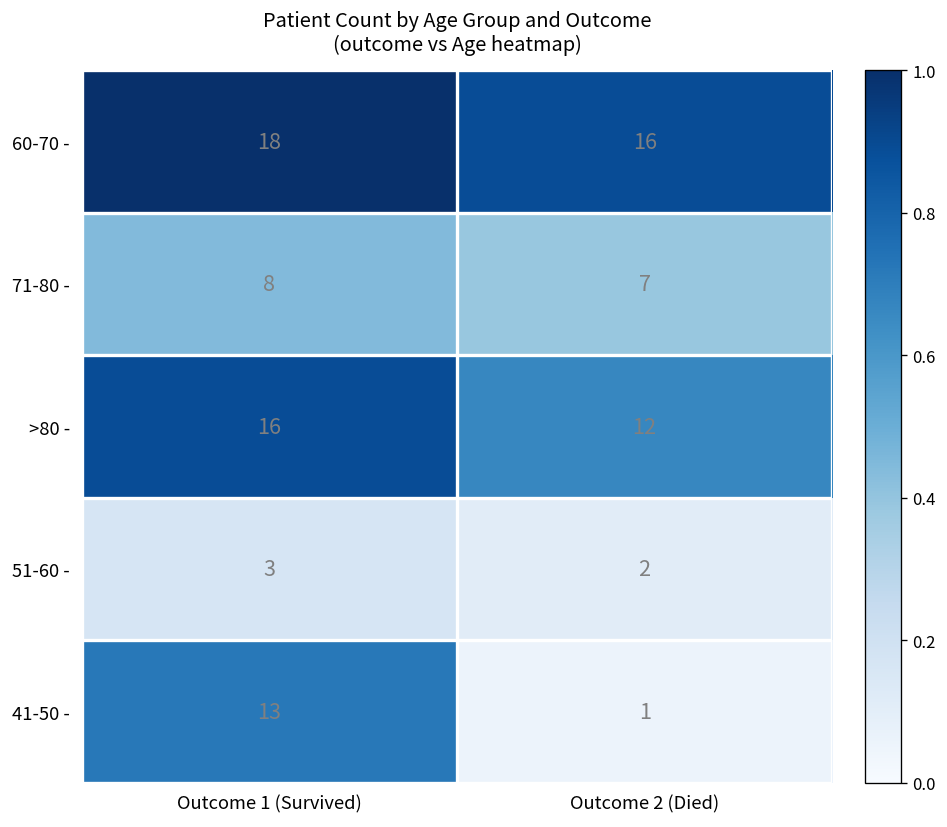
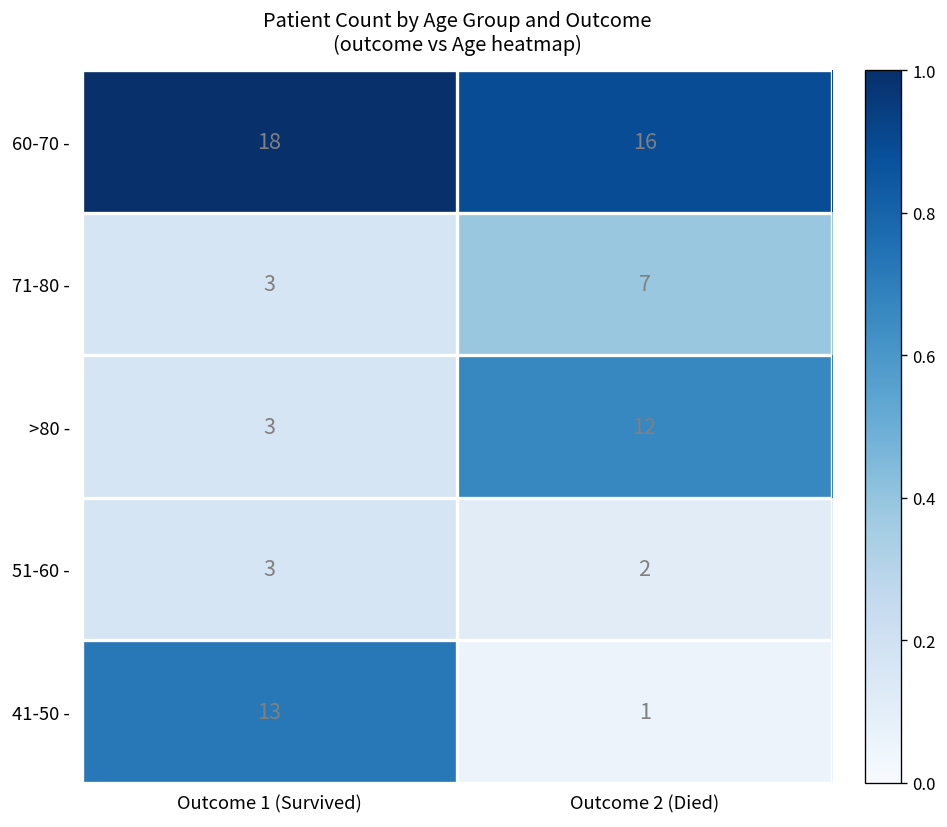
  {
    "60-70 -": {
      "Outcome 1 (Survived)": 18,
      "Outcome 2 (Died)": 16
    },
    "71-80 -": {
-     "Outcome 1 (Survived)": 8,
+     "Outcome 1 (Survived)": 3,
      "Outcome 2 (Died)": 7
    },
    ">80 -": {
-     "Outcome 1 (Survived)": 16,
+     "Outcome 1 (Survived)": 3,
      "Outcome 2 (Died)": 12
    },
    "51-60 -": {
      "Outcome 1 (Survived)": 3,
      "Outcome 2 (Died)": 2
    },
    "41-50 -": {
      "Outcome 1 (Survived)": 13,
      "Outcome 2 (Died)": 1
    }
  }
